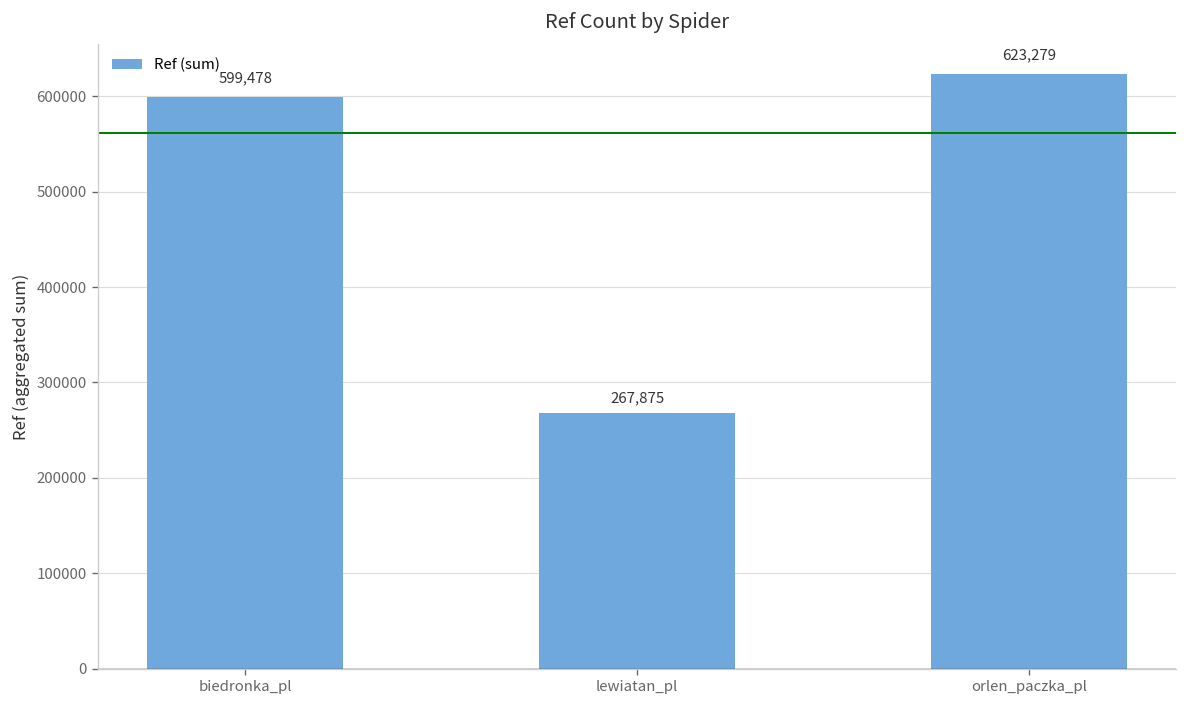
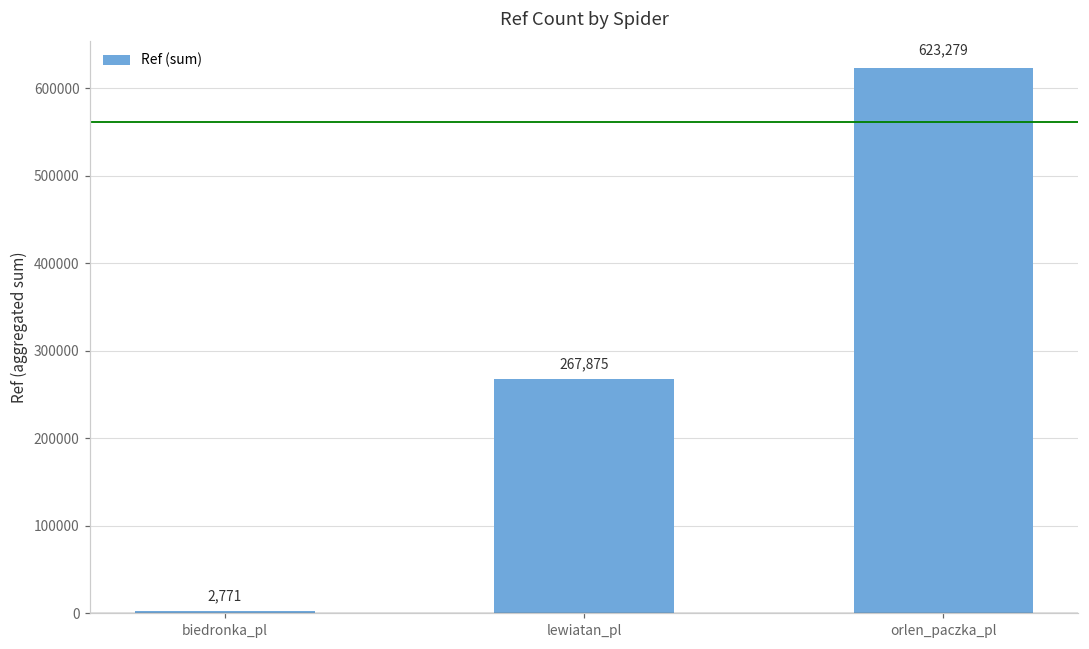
  {
-   "biedronka_pl": "599,478",
+   "biedronka_pl": "2,771",
    "lewiatan_pl": "267,875",
    "orlen_paczka_pl": "623,279"
  }
